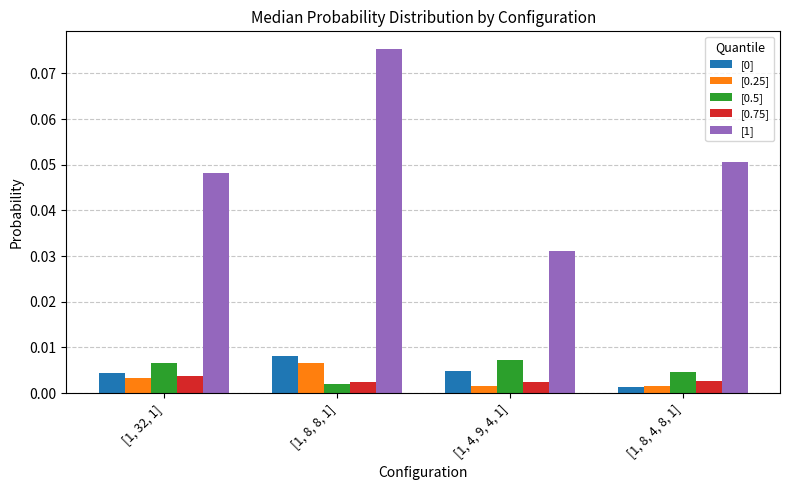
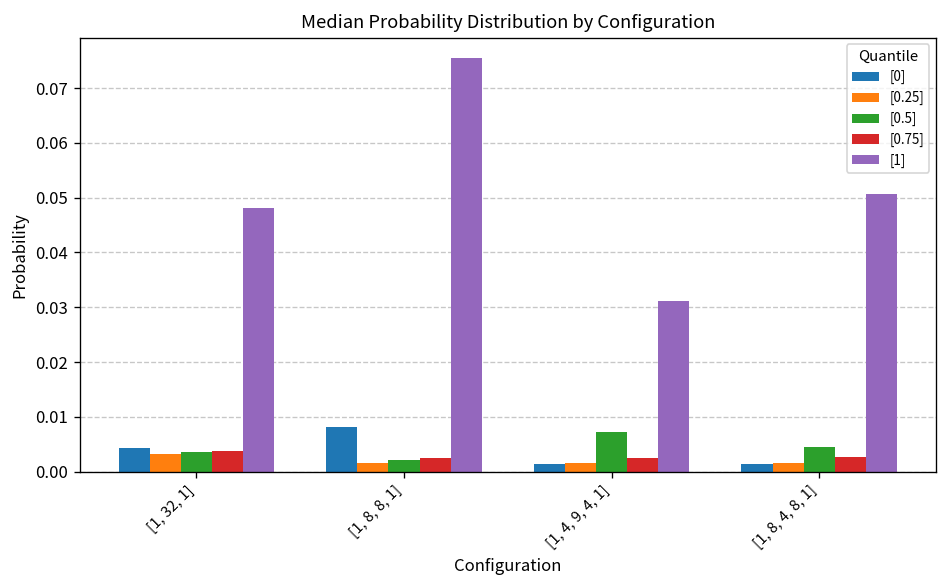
  {
    "[0]": {
      "[1, 32, 1]": 0.004,
      "[1, 8, 8, 1]": 0.008,
-     "[1, 4, 9, 4, 1]": 0.005,
+     "[1, 4, 9, 4, 1]": 0.001,
      "[1, 8, 4, 8, 1]": 0.001
    },
    "[0.25]": {
      "[1, 32, 1]": 0.003,
-     "[1, 8, 8, 1]": 0.007,
+     "[1, 8, 8, 1]": 0.002,
      "[1, 4, 9, 4, 1]": 0.002,
      "[1, 8, 4, 8, 1]": 0.002
    },
    "[0.5]": {
-     "[1, 32, 1]": 0.007,
+     "[1, 32, 1]": 0.004,
      "[1, 8, 8, 1]": 0.002,
      "[1, 4, 9, 4, 1]": 0.007,
      "[1, 8, 4, 8, 1]": 0.005
    },
    "[0.75]": {
      "[1, 32, 1]": 0.004,
      "[1, 8, 8, 1]": 0.002,
      "[1, 4, 9, 4, 1]": 0.002,
      "[1, 8, 4, 8, 1]": 0.003
    },
    "[1]": {
      "[1, 32, 1]": 0.048,
      "[1, 8, 8, 1]": 0.075,
      "[1, 4, 9, 4, 1]": 0.031,
      "[1, 8, 4, 8, 1]": 0.051
    }
  }
